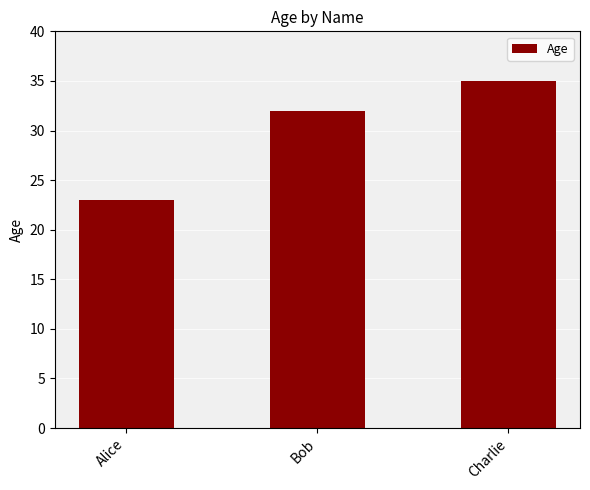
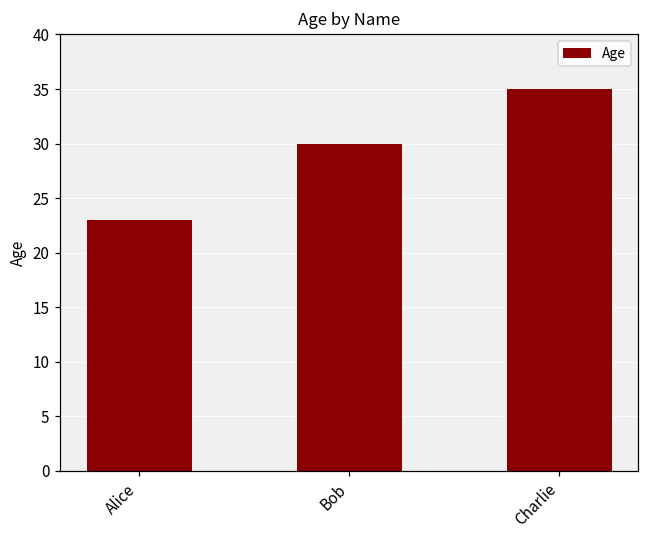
  {
    "Alice": 23,
-   "Bob": 32,
+   "Bob": 30,
    "Charlie": 35
  }
